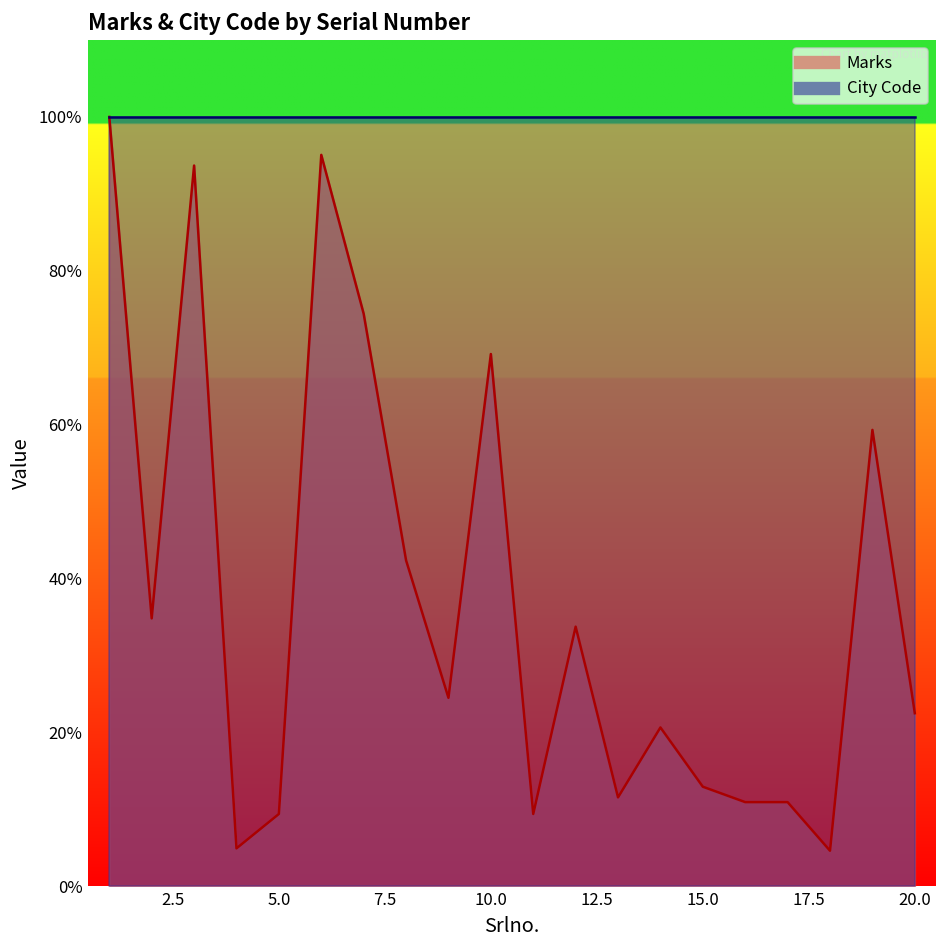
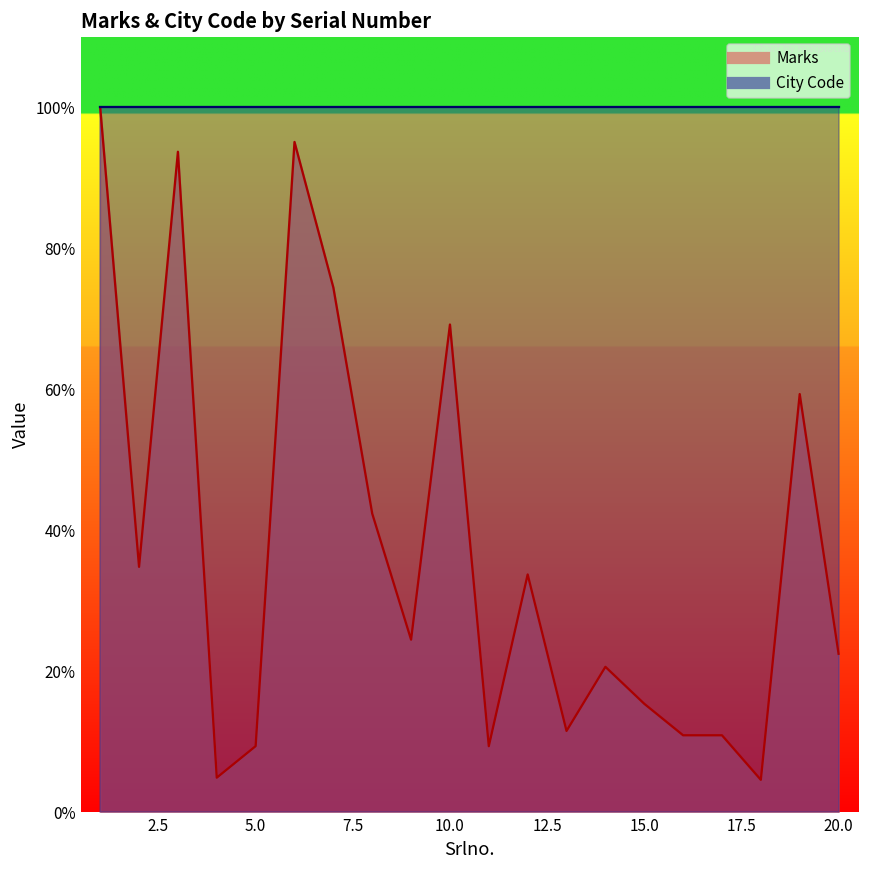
  {
    "Marks": {
      "5.0": "9%",
      "10.0": "69%",
-     "15.0": "13%",
+     "15.0": "15%",
      "20.0": "22%"
    },
    "City Code": {
      "5.0": "100%",
      "10.0": "100%",
      "15.0": "100%",
      "20.0": "100%"
    }
  }
